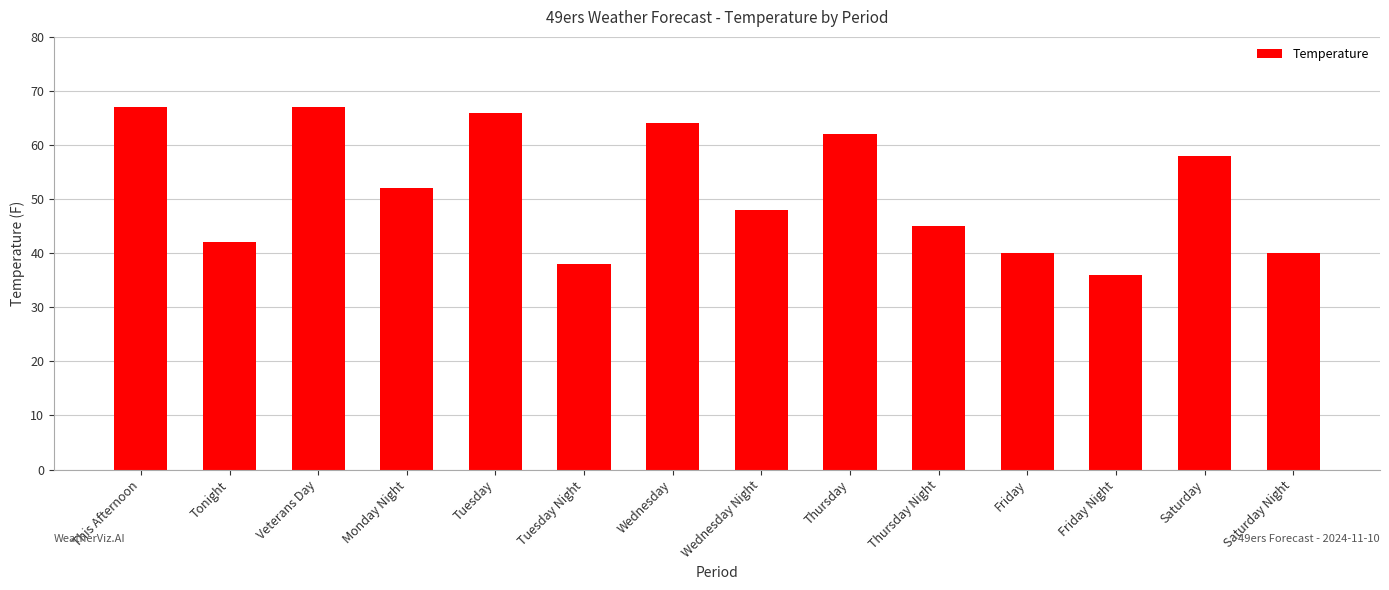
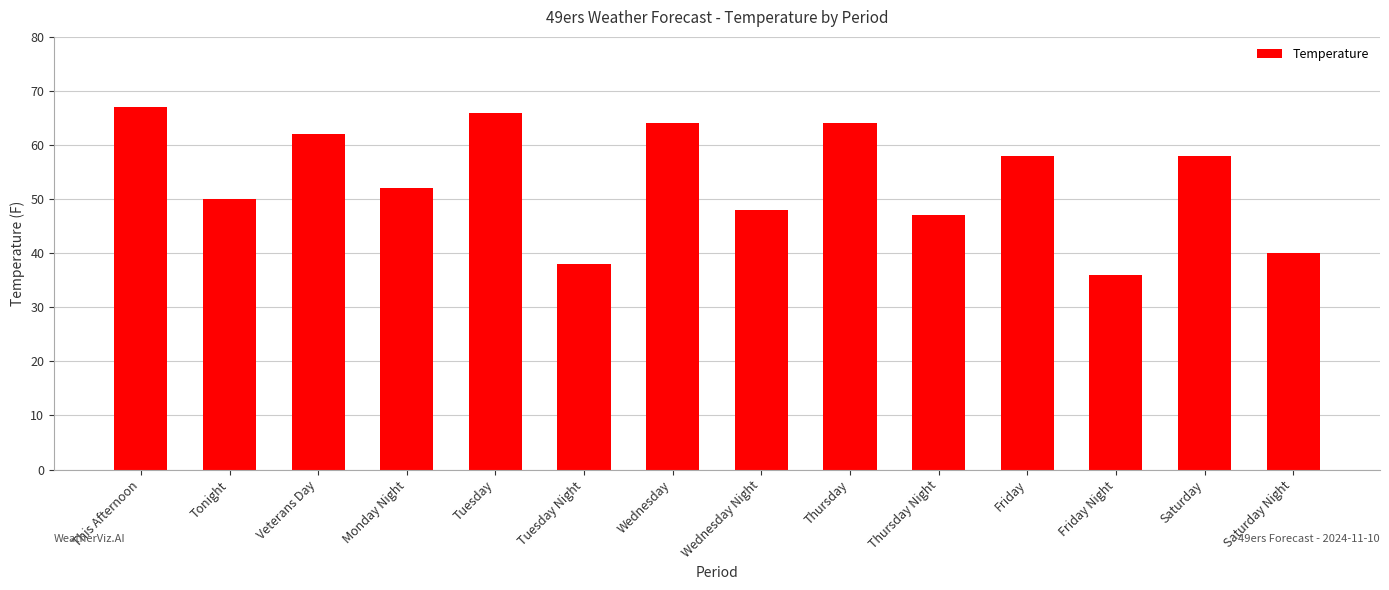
  {
    "This Afternoon": 67,
-   "Tonight": 42,
-   "Veterans Day": 67,
+   "Tonight": 50,
+   "Veterans Day": 62,
    "Monday Night": 52,
    "Tuesday": 66,
    "Tuesday Night": 38,
    "Wednesday": 64,
    "Wednesday Night": 48,
-   "Thursday": 62,
-   "Thursday Night": 45,
-   "Friday": 40,
+   "Thursday": 64,
+   "Thursday Night": 47,
+   "Friday": 58,
    "Friday Night": 36,
    "Saturday": 58,
    "Saturday Night": 40
  }
